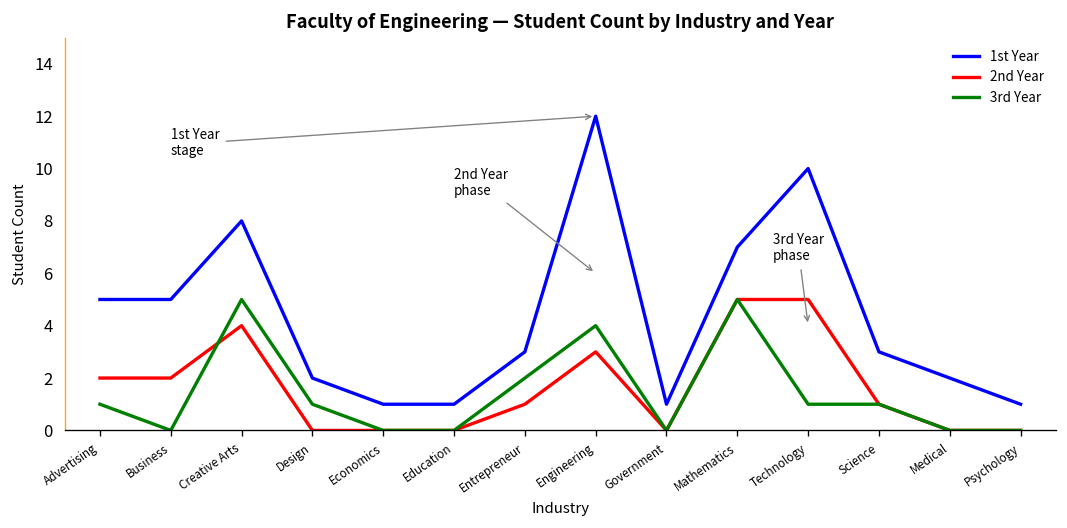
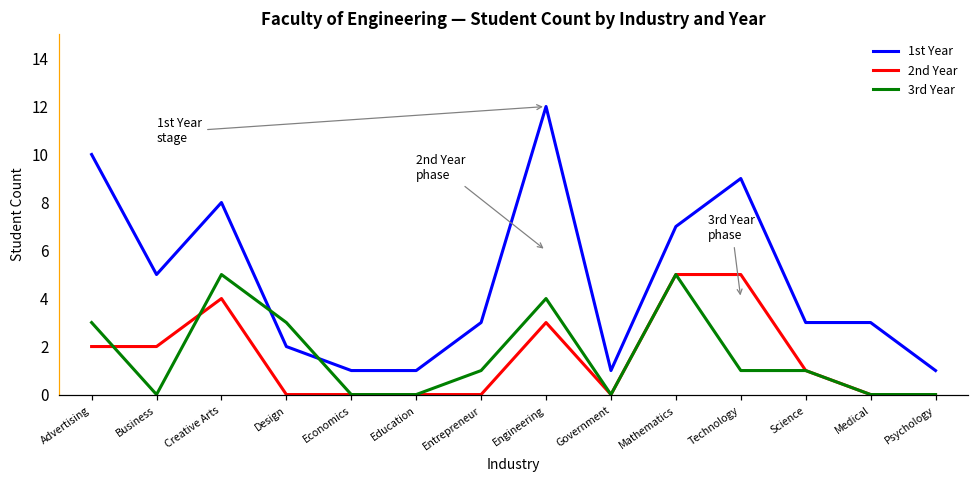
  {
    "1st Year": {
-     "Advertising": 5,
+     "Advertising": 10,
      "Business": 5,
      "Creative Arts": 8,
      "Design": 2,
      "Economics": 1,
      "Education": 1,
      "Entrepreneur": 3,
      "Government": 1,
      "Mathematics": 7,
-     "Technology": 10,
+     "Technology": 9,
      "Science": 3,
-     "Medical": 2,
+     "Medical": 3,
      "Psychology": 1
    },
    "2nd Year": {
      "Advertising": 2,
      "Business": 2,
      "Creative Arts": 4,
      "Design": 0,
-     "Entrepreneur": 1,
+     "Entrepreneur": 0,
      "Engineering": 3
    },
    "3rd Year": {
-     "Advertising": 1,
+     "Advertising": 3,
      "Business": 0,
      "Creative Arts": 5,
-     "Design": 1,
-     "Entrepreneur": 2,
+     "Design": 3,
+     "Entrepreneur": 1,
      "Engineering": 4,
      "Technology": 1
    }
  }
